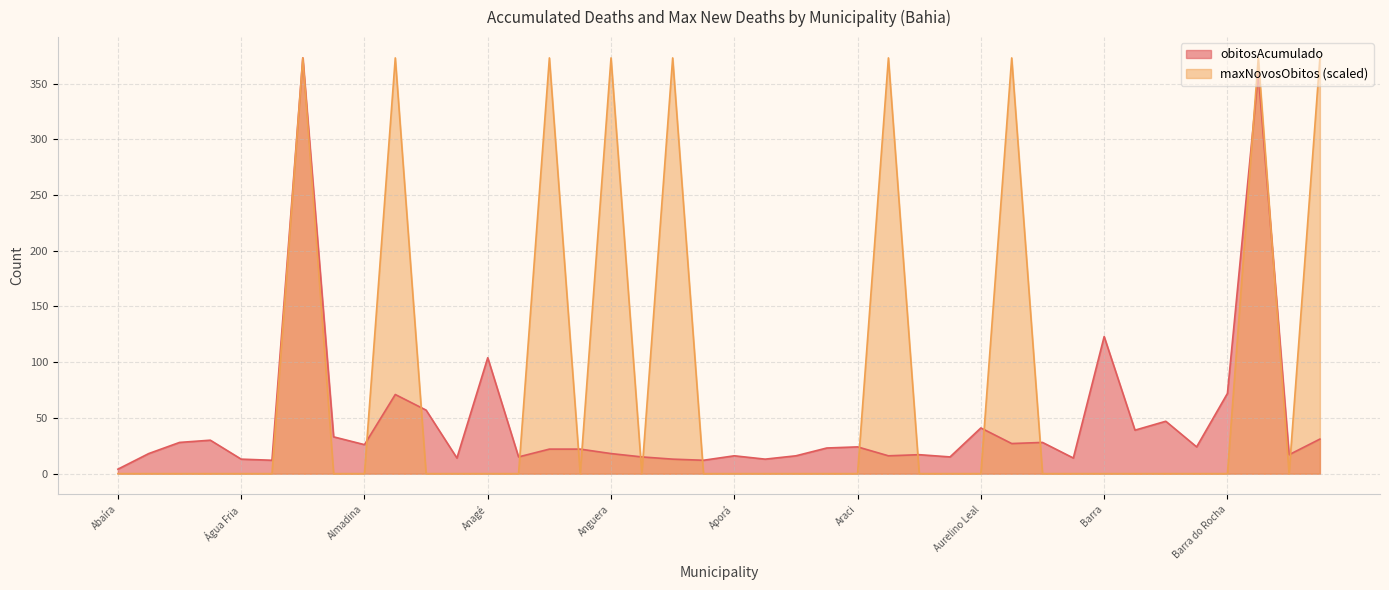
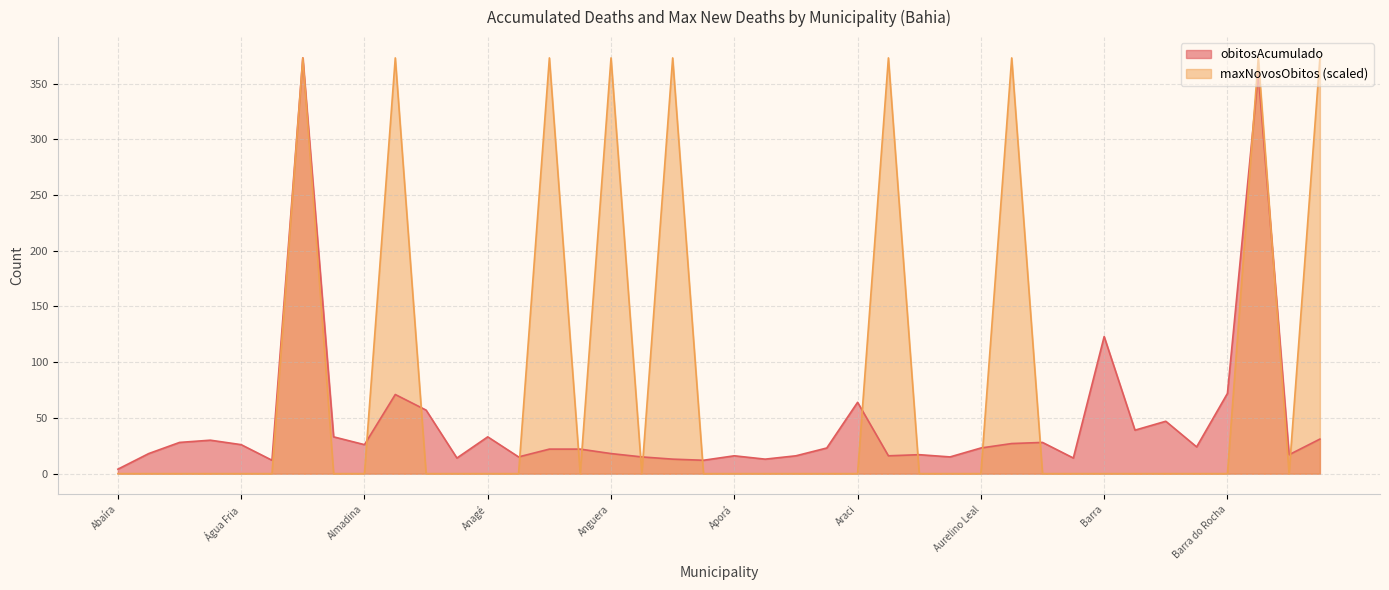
  {
    "obitosAcumulado": {
      "Abaíra": 4,
-     "Água Fria": 13,
+     "Água Fria": 26,
      "Almadina": 26,
-     "Anagé": 104,
+     "Anagé": 33,
      "Anguera": 18,
      "Aporá": 16,
-     "Araci": 24,
-     "Aurelino Leal": 41,
+     "Araci": 64,
+     "Aurelino Leal": 23,
      "Barra": 123,
      "Barra do Rocha": 72
    },
    "maxNovosObitos (scaled)": {
      "Abaíra": 0,
      "Água Fria": 0,
      "Almadina": 0,
      "Anagé": 0,
      "Anguera": 373,
      "Aporá": 0,
      "Araci": 0,
      "Aurelino Leal": 0,
      "Barra": 0,
      "Barra do Rocha": 0
    }
  }
